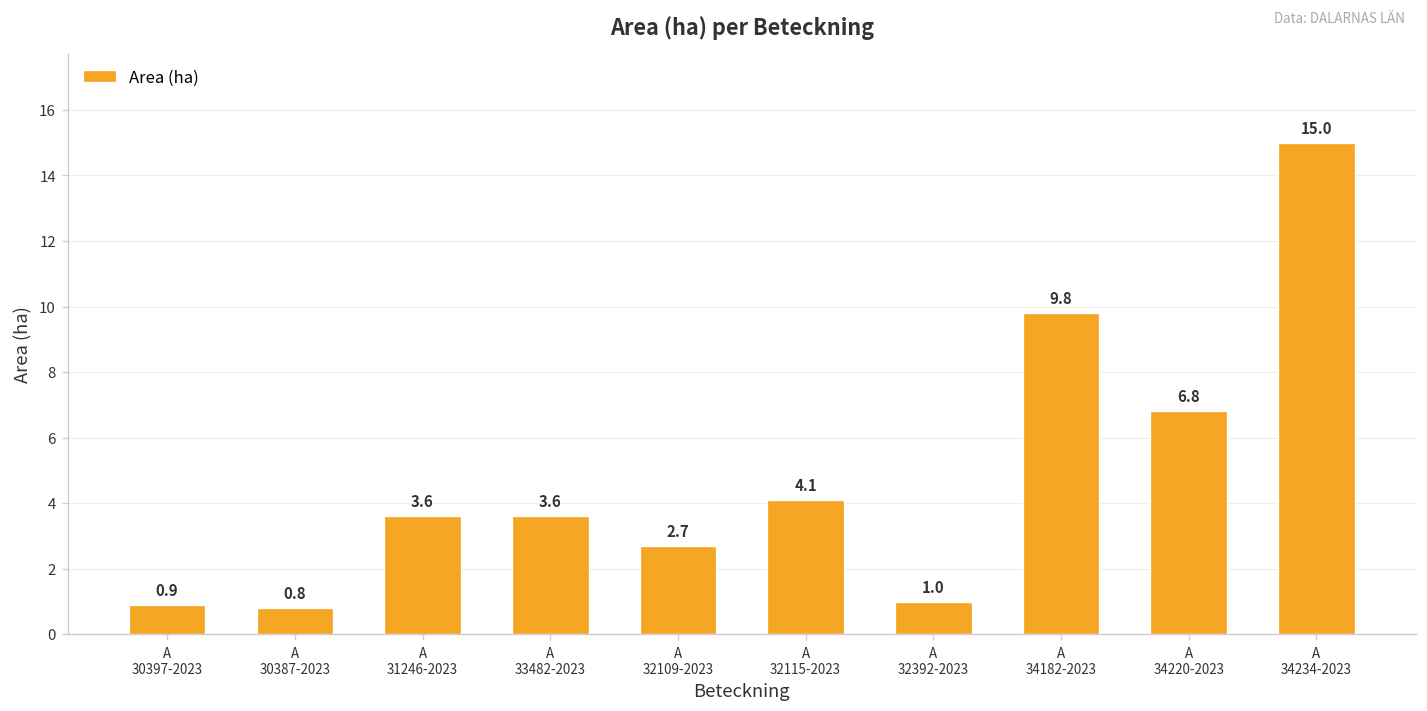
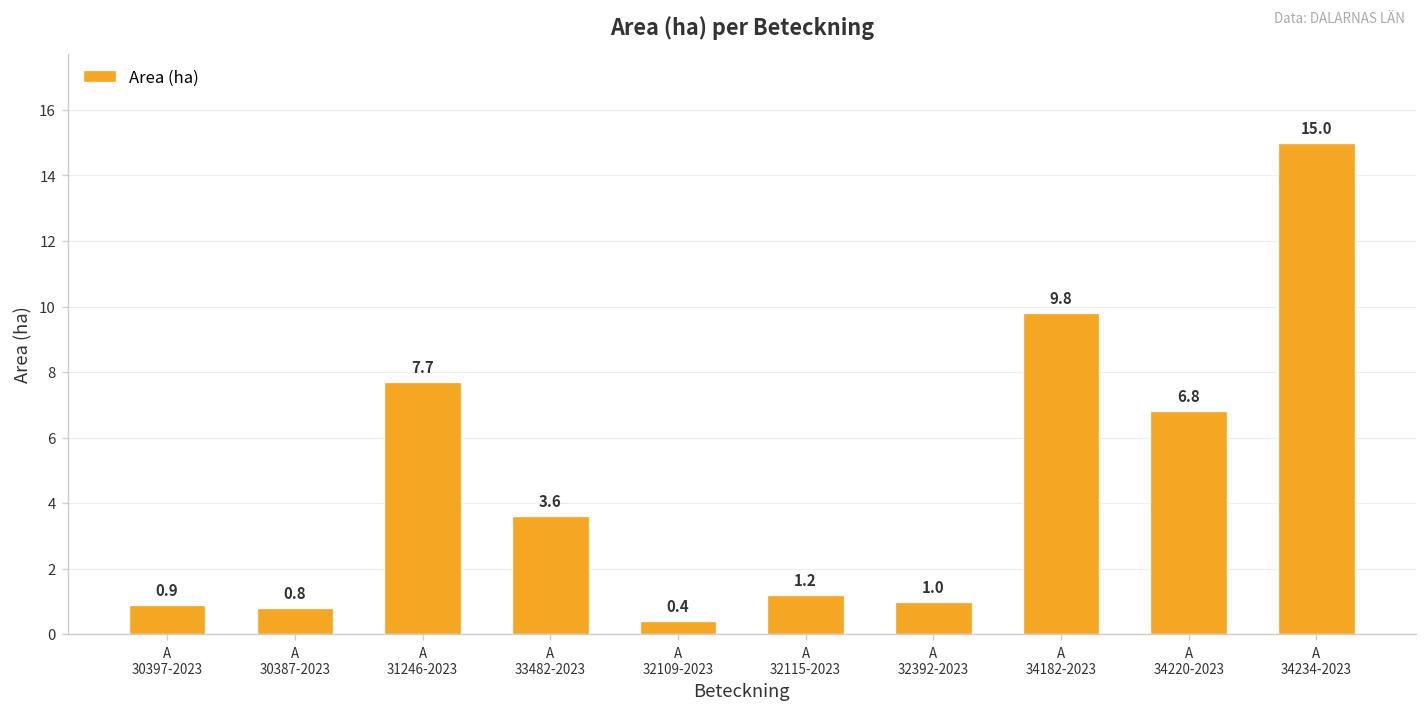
  {
    "A 30397-2023": 0.9,
    "A 30387-2023": 0.8,
-   "A 31246-2023": 3.6,
+   "A 31246-2023": 7.7,
    "A 33482-2023": 3.6,
-   "A 32109-2023": 2.7,
-   "A 32115-2023": 4.1,
+   "A 32109-2023": 0.4,
+   "A 32115-2023": 1.2,
    "A 32392-2023": 1.0,
    "A 34182-2023": 9.8,
    "A 34220-2023": 6.8,
    "A 34234-2023": 15.0
  }
